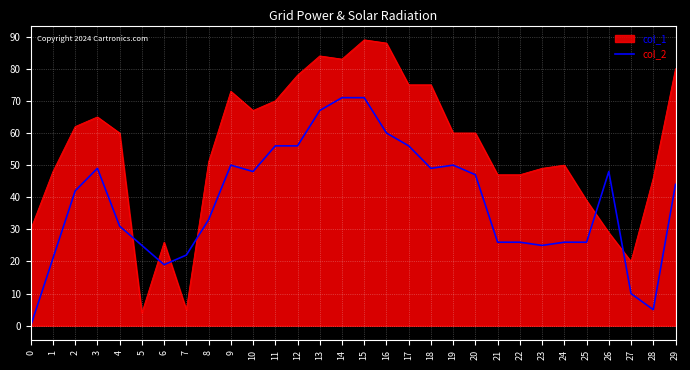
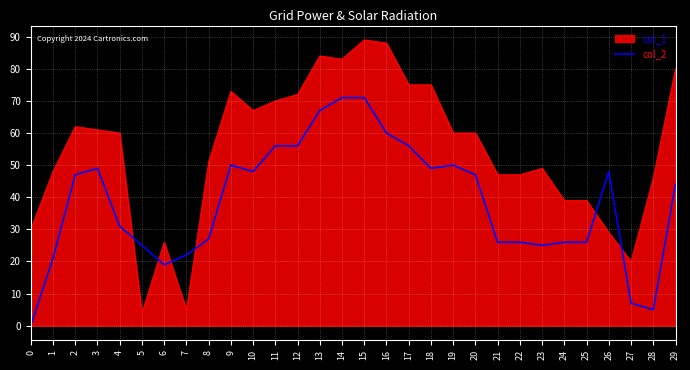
  {
    "col_1": {
      "0": 30,
      "1": 48,
      "2": 62,
-     "3": 65,
+     "3": 61,
      "4": 60,
      "5": 4,
      "6": 26,
      "7": 5,
      "8": 51,
      "9": 73,
      "10": 67,
      "11": 70,
-     "12": 78,
+     "12": 72,
      "13": 84,
      "14": 83,
      "15": 89,
      "16": 88,
      "17": 75,
      "18": 75,
      "19": 60,
      "20": 60,
      "21": 47,
      "22": 47,
      "23": 49,
-     "24": 50,
+     "24": 39,
      "25": 39,
      "26": 29,
      "27": 20,
      "28": 46,
      "29": 80
    },
    "col_2": {
      "0": 0,
      "1": 21,
-     "2": 42,
+     "2": 47,
      "3": 49,
      "4": 31,
      "5": 25,
      "6": 19,
      "7": 22,
-     "8": 33,
+     "8": 27,
      "9": 50,
      "10": 48,
      "11": 56,
      "12": 56,
      "13": 67,
      "14": 71,
      "15": 71,
      "16": 60,
      "17": 56,
      "18": 49,
      "19": 50,
      "20": 47,
      "21": 26,
      "22": 26,
      "23": 25,
      "24": 26,
      "25": 26,
      "26": 48,
-     "27": 10,
+     "27": 7,
      "28": 5,
      "29": 44
    }
  }
